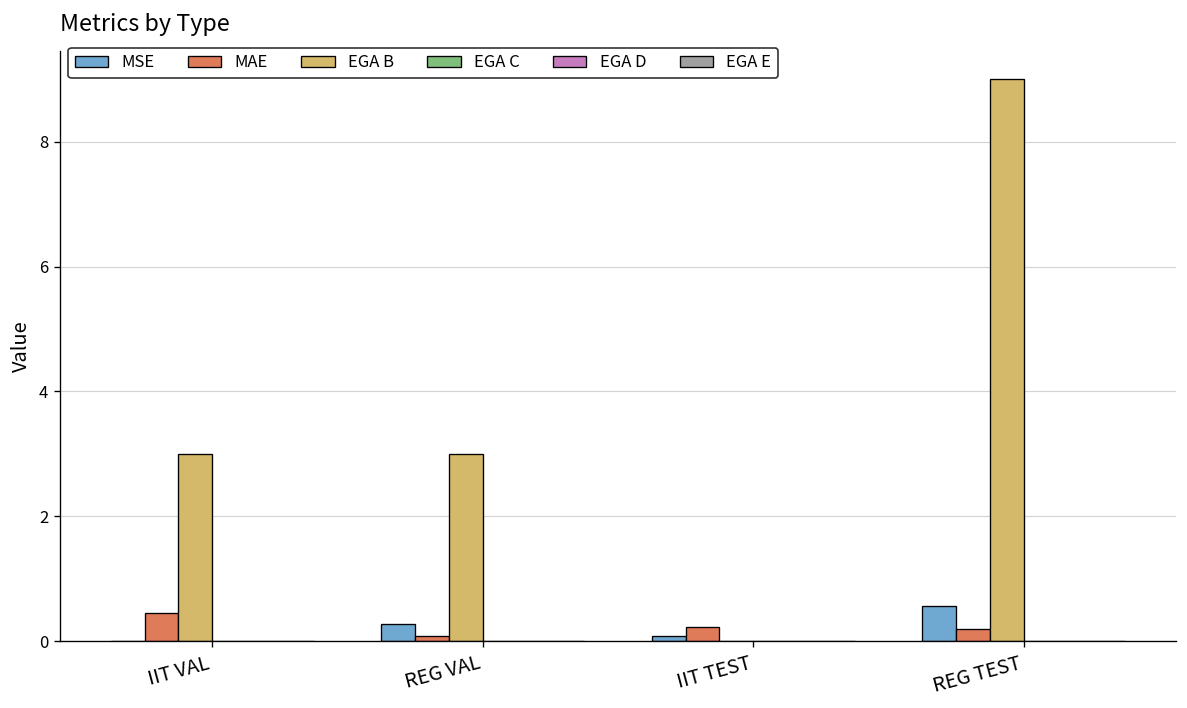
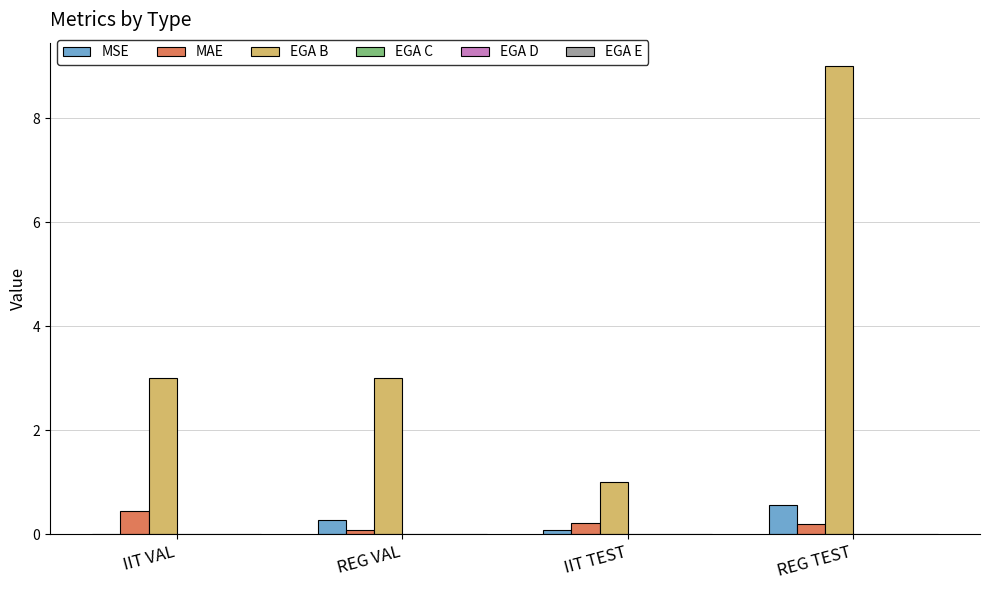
  {
    "MSE": {
      "REG VAL": 0.3,
      "IIT TEST": 0.1,
      "REG TEST": 0.6
    },
    "MAE": {
      "IIT VAL": 0.5,
      "REG VAL": 0.1,
      "IIT TEST": 0.2,
      "REG TEST": 0.2
    },
    "EGA B": {
      "IIT VAL": 3,
      "REG VAL": 3,
-     "IIT TEST": 0,
+     "IIT TEST": 1,
      "REG TEST": 9
    },
    "EGA D": {
      "IIT VAL": 0,
      "REG VAL": 0,
      "IIT TEST": 0,
      "REG TEST": 0
    }
  }
